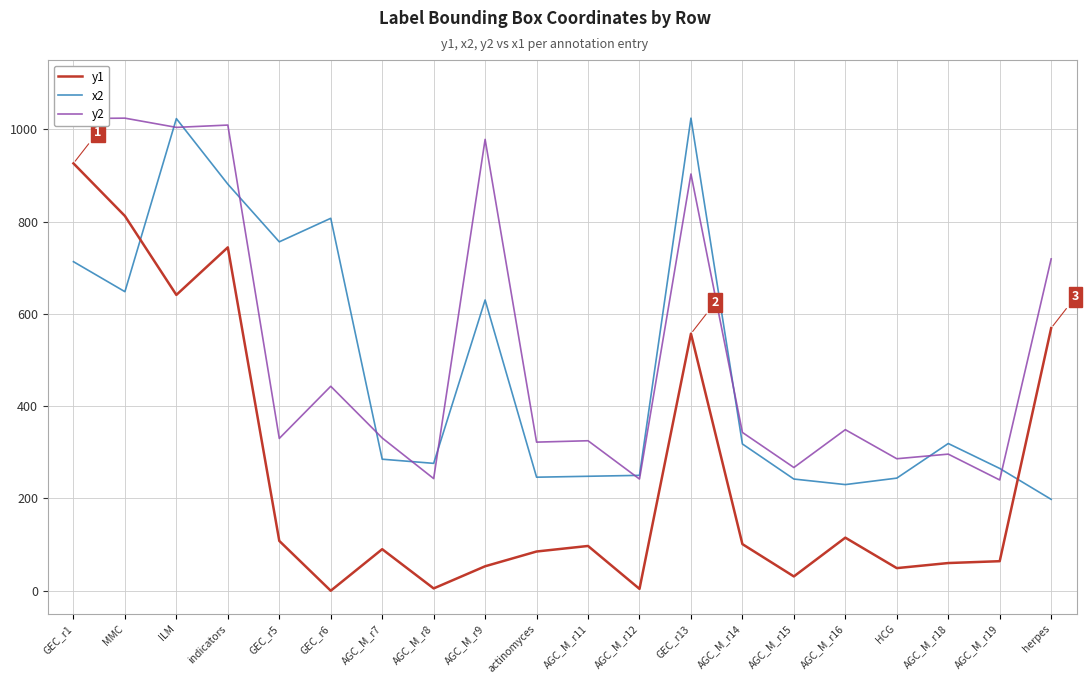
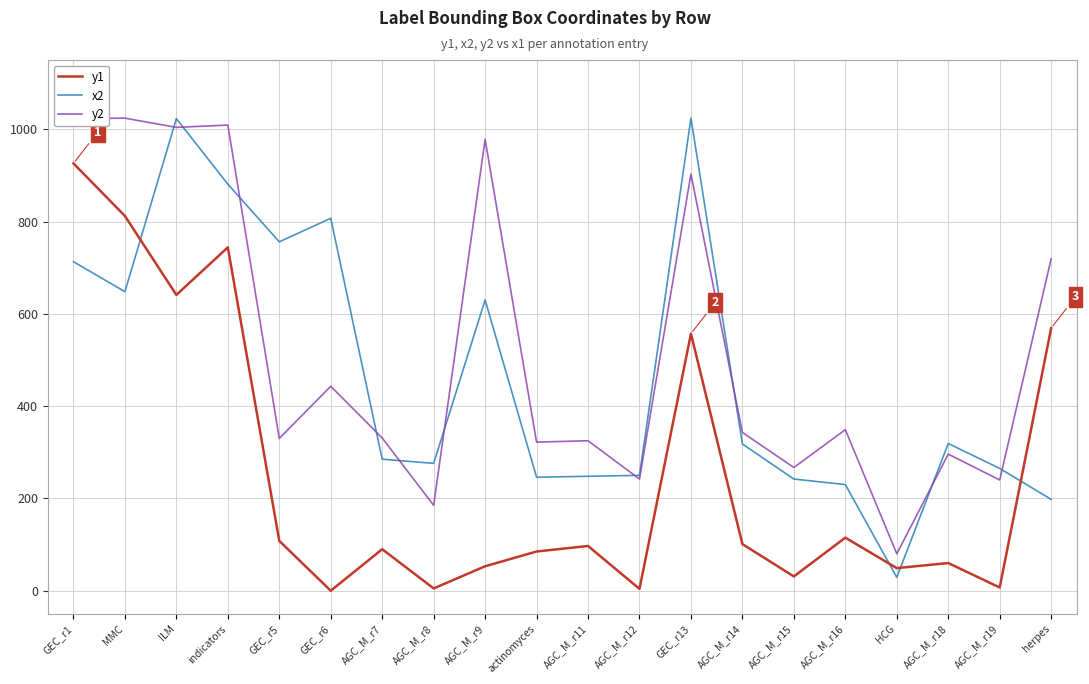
  {
    "y1": {
      "GEC_r1": 930,
      "MMC": 810,
      "ILM": 640,
      "indicators": 740,
      "GEC_r5": 110,
      "GEC_r6": 0,
      "AGC_M_r7": 90,
      "AGC_M_r8": 10,
      "AGC_M_r9": 50,
      "actinomyces": 90,
      "AGC_M_r11": 100,
      "AGC_M_r12": 0,
      "GEC_r13": 560,
      "AGC_M_r14": 100,
      "AGC_M_r15": 30,
      "AGC_M_r16": 120,
      "HCG": 50,
      "AGC_M_r18": 60,
-     "AGC_M_r19": 60,
+     "AGC_M_r19": 10,
      "herpes": 570
    },
    "x2": {
      "GEC_r1": 710,
      "MMC": 650,
      "ILM": 1020,
      "indicators": 880,
      "GEC_r5": 760,
      "GEC_r6": 810,
      "AGC_M_r7": 290,
      "AGC_M_r8": 280,
      "AGC_M_r9": 630,
      "actinomyces": 250,
      "AGC_M_r11": 250,
      "AGC_M_r12": 250,
      "GEC_r13": 1020,
      "AGC_M_r14": 320,
      "AGC_M_r15": 240,
      "AGC_M_r16": 230,
-     "HCG": 240,
+     "HCG": 30,
      "AGC_M_r18": 320,
      "AGC_M_r19": 270,
      "herpes": 200
    },
    "y2": {
      "MMC": 1020,
      "ILM": 1000,
      "indicators": 1010,
      "GEC_r5": 330,
      "GEC_r6": 440,
      "AGC_M_r7": 330,
-     "AGC_M_r8": 240,
+     "AGC_M_r8": 190,
      "AGC_M_r9": 980,
      "actinomyces": 320,
      "AGC_M_r11": 330,
      "AGC_M_r12": 240,
      "GEC_r13": 900,
      "AGC_M_r14": 340,
      "AGC_M_r15": 270,
      "AGC_M_r16": 350,
-     "HCG": 290,
+     "HCG": 80,
      "AGC_M_r18": 300,
      "AGC_M_r19": 240,
      "herpes": 720
    }
  }
